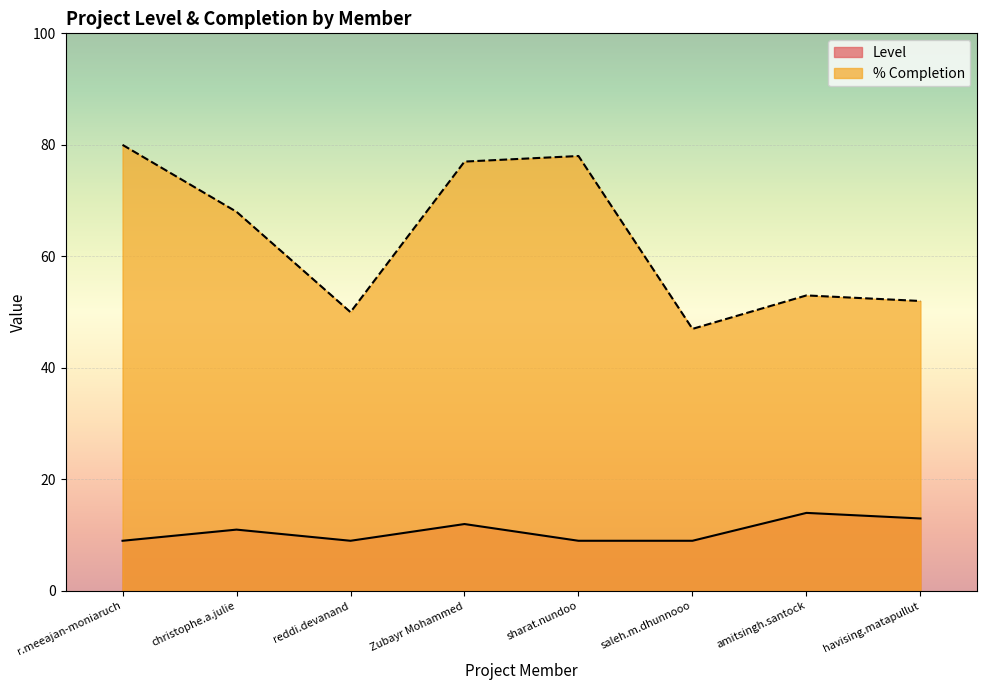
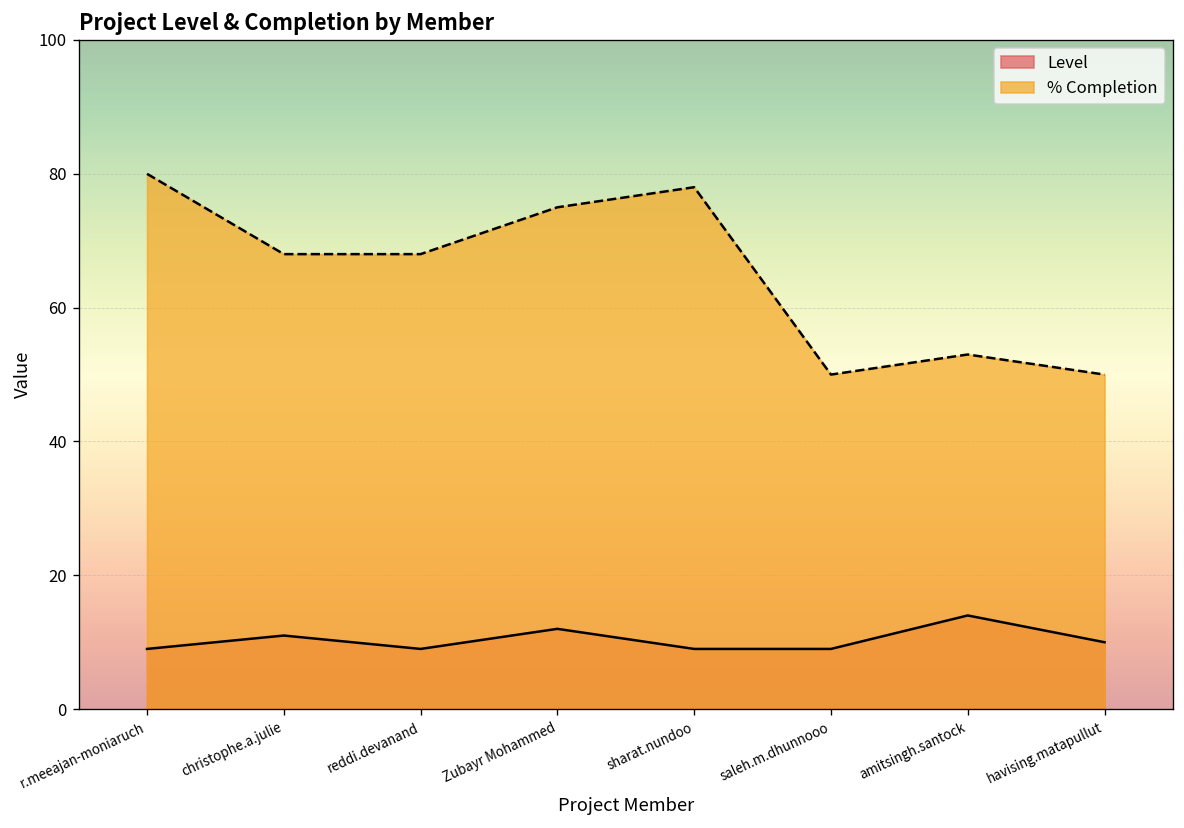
  {
    "Level": {
      "r.meeajan-moniaruch": 9,
      "christophe.a.julie": 11,
      "reddi.devanand": 9,
      "Zubayr Mohammed": 12,
      "sharat.nundoo": 9,
      "saleh.m.dhunnooo": 9,
      "amitsingh.santock": 14,
-     "havising.matapullut": 13
+     "havising.matapullut": 10
    },
    "% Completion": {
      "r.meeajan-moniaruch": 80,
      "christophe.a.julie": 68,
-     "reddi.devanand": 50,
-     "Zubayr Mohammed": 77,
+     "reddi.devanand": 68,
+     "Zubayr Mohammed": 75,
      "sharat.nundoo": 78,
-     "saleh.m.dhunnooo": 47,
+     "saleh.m.dhunnooo": 50,
      "amitsingh.santock": 53,
-     "havising.matapullut": 52
+     "havising.matapullut": 50
    }
  }
